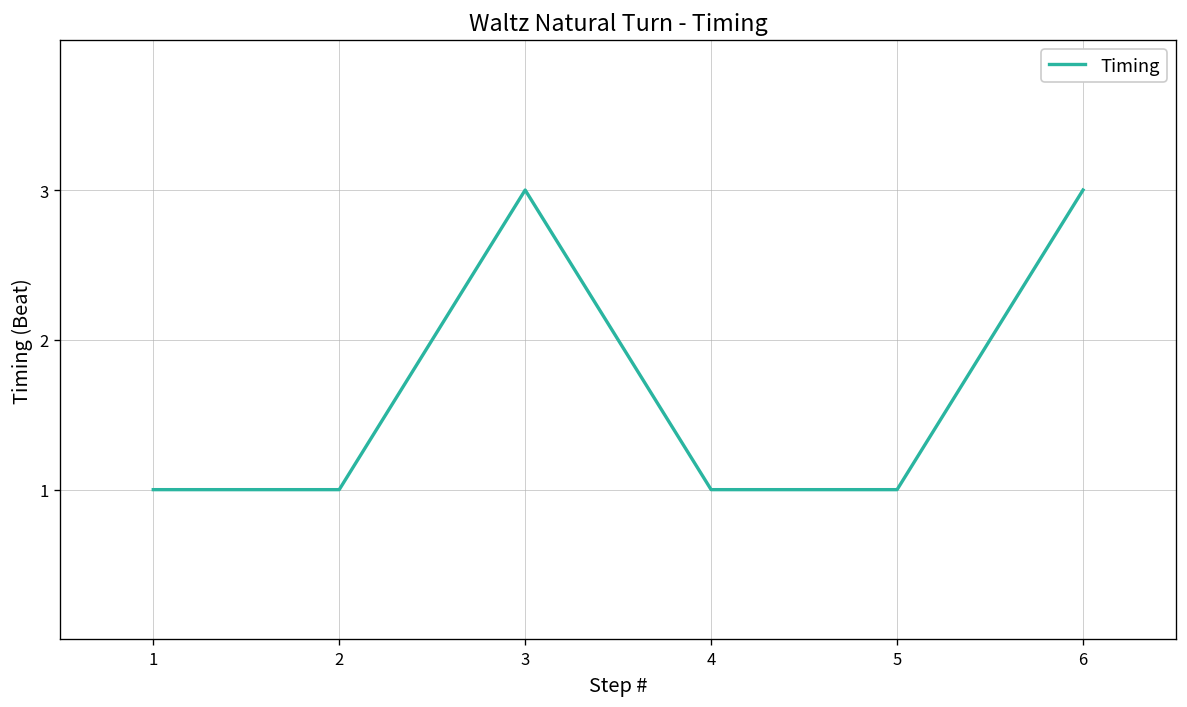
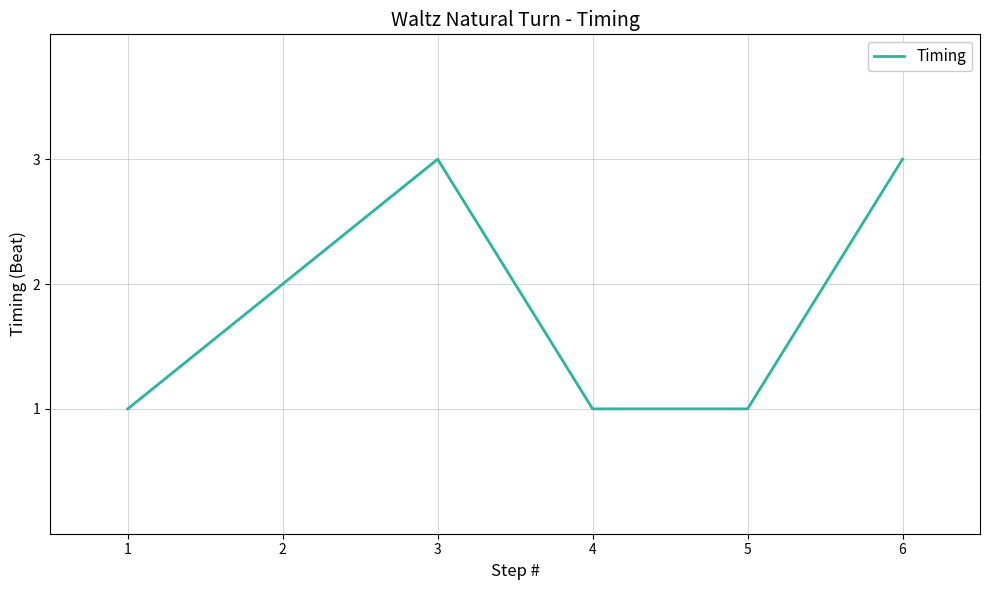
  {
    "1": 1,
-   "2": 1,
+   "2": 2,
    "3": 3,
    "4": 1,
    "5": 1,
    "6": 3
  }
